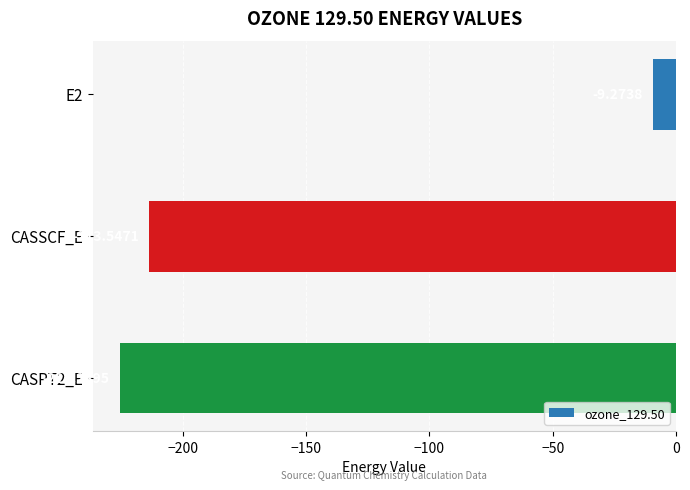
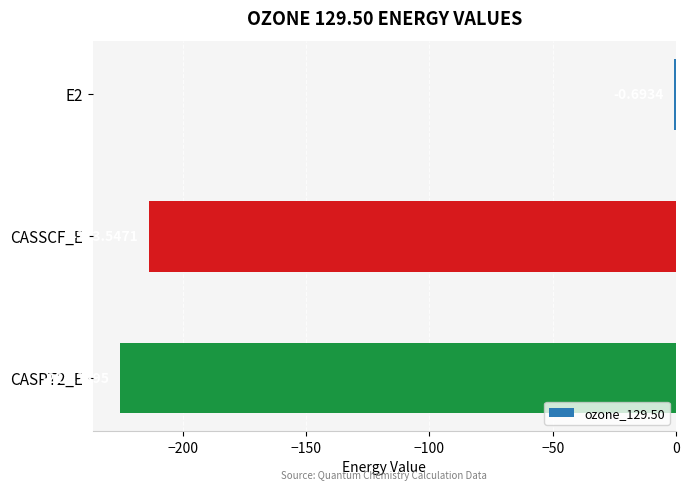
  {
-   "E2": -9,
+   "E2": -1,
    "CASSCF_E": -214,
    "CASPT2_E": -225
  }
